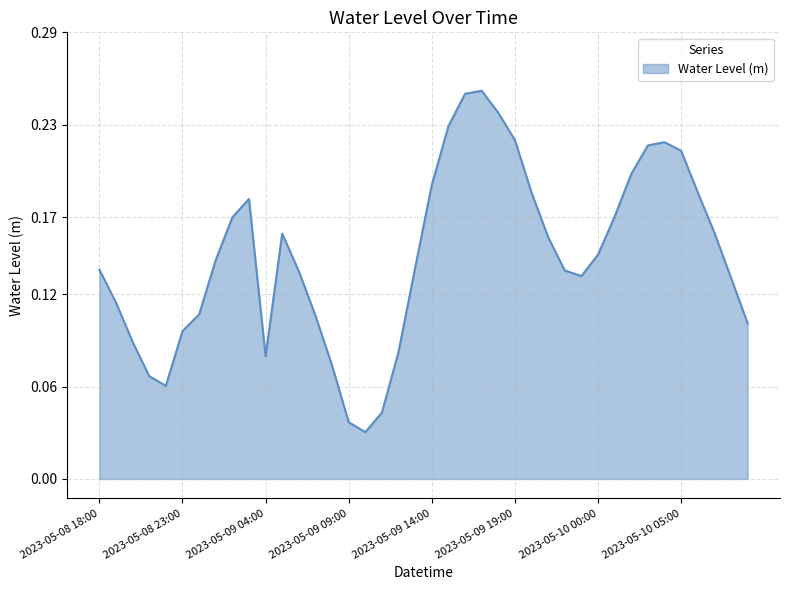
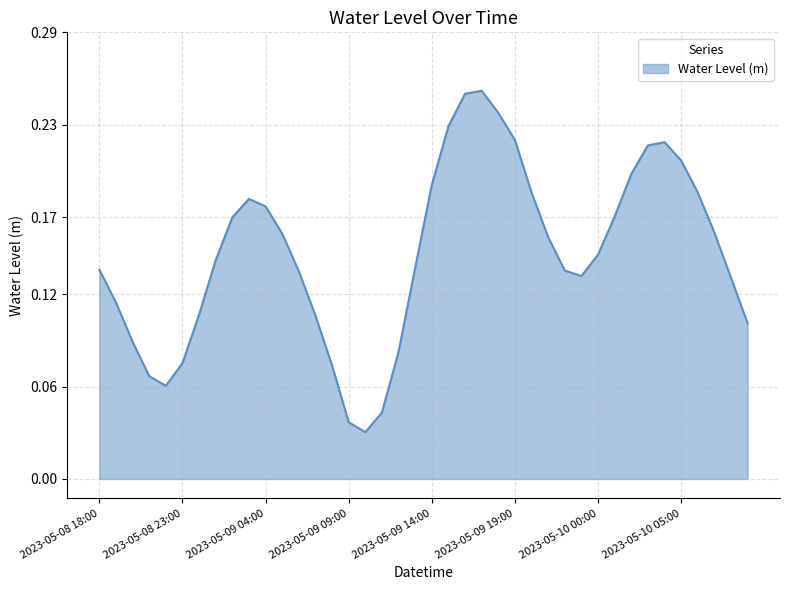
  {
    "2023-05-08 18:00": 0.136,
-   "2023-05-08 23:00": 0.096,
-   "2023-05-09 04:00": 0.080,
+   "2023-05-08 23:00": 0.075,
+   "2023-05-09 04:00": 0.177,
    "2023-05-09 09:00": 0.037,
    "2023-05-09 14:00": 0.191,
    "2023-05-09 19:00": 0.220,
    "2023-05-10 00:00": 0.146,
-   "2023-05-10 05:00": 0.213
+   "2023-05-10 05:00": 0.207
  }
